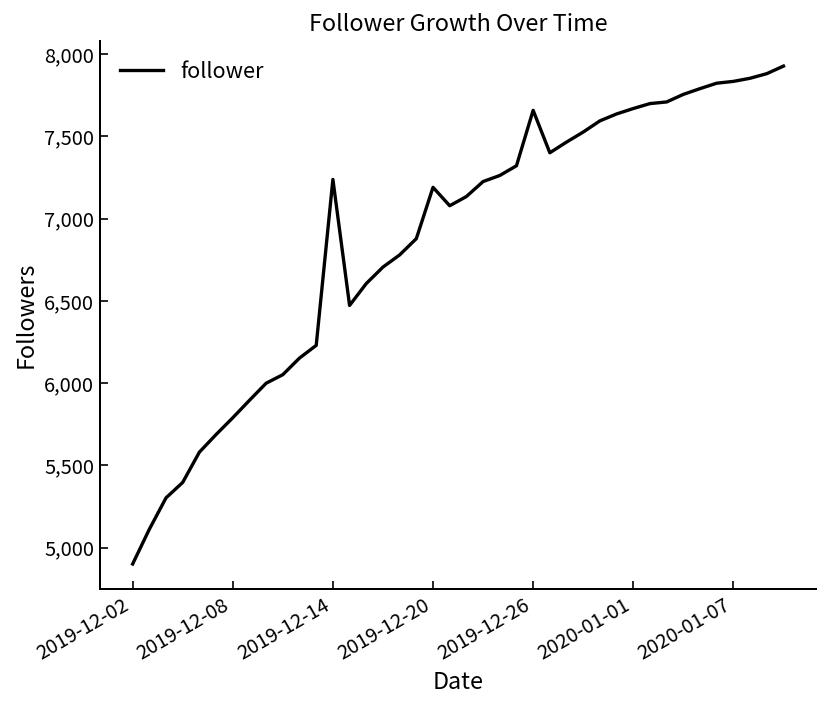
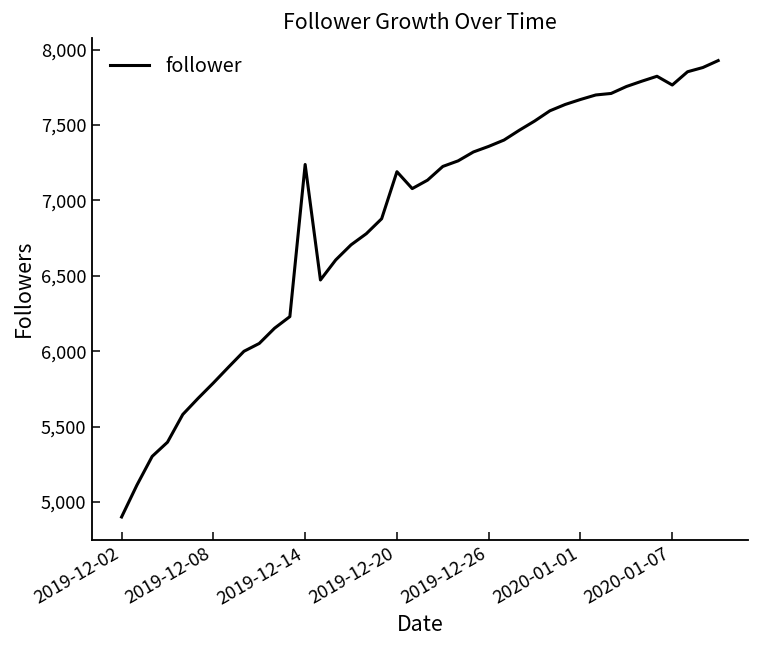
  {
    "2019-12-02": "4,900",
    "2019-12-08": "5,790",
    "2019-12-14": "7,240",
    "2019-12-20": "7,190",
-   "2019-12-26": "7,660",
+   "2019-12-26": "7,360",
    "2020-01-01": "7,670",
-   "2020-01-07": "7,830"
+   "2020-01-07": "7,770"
  }
